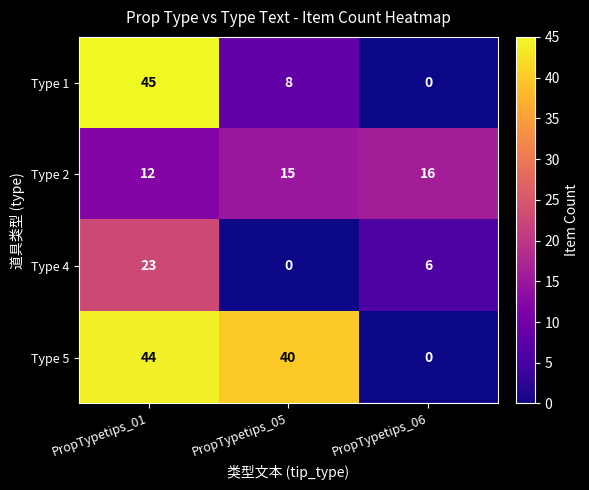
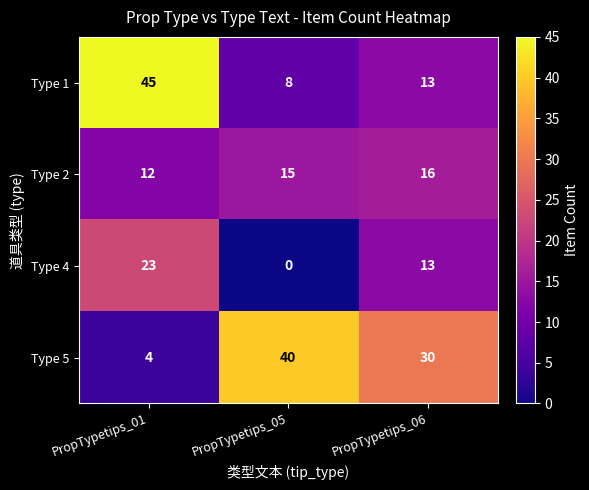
  {
    "Type 1": {
      "PropTypetips_01": 45,
      "PropTypetips_05": 8,
-     "PropTypetips_06": 0
+     "PropTypetips_06": 13
    },
    "Type 2": {
      "PropTypetips_01": 12,
      "PropTypetips_05": 15,
      "PropTypetips_06": 16
    },
    "Type 4": {
      "PropTypetips_01": 23,
      "PropTypetips_05": 0,
-     "PropTypetips_06": 6
+     "PropTypetips_06": 13
    },
    "Type 5": {
-     "PropTypetips_01": 44,
+     "PropTypetips_01": 4,
      "PropTypetips_05": 40,
-     "PropTypetips_06": 0
+     "PropTypetips_06": 30
    }
  }
